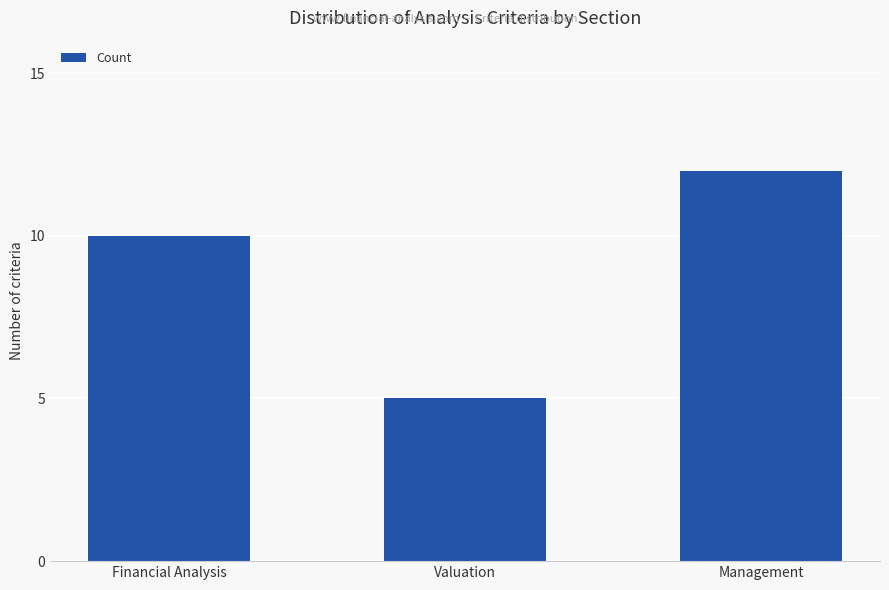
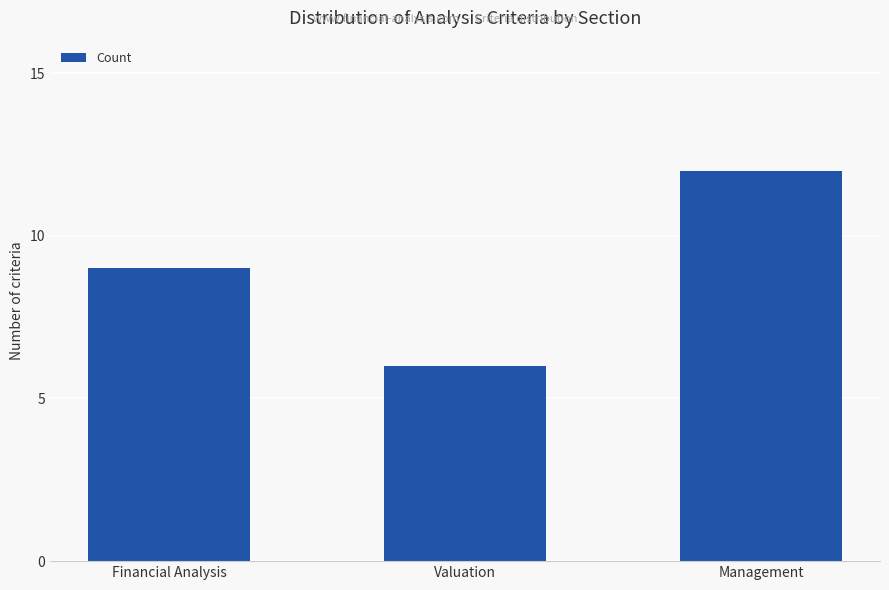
  {
-   "Financial Analysis": 10,
-   "Valuation": 5,
+   "Financial Analysis": 9,
+   "Valuation": 6,
    "Management": 12
  }
